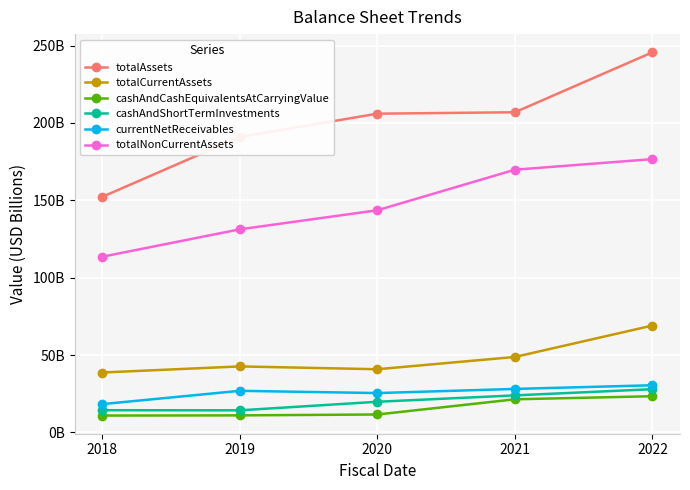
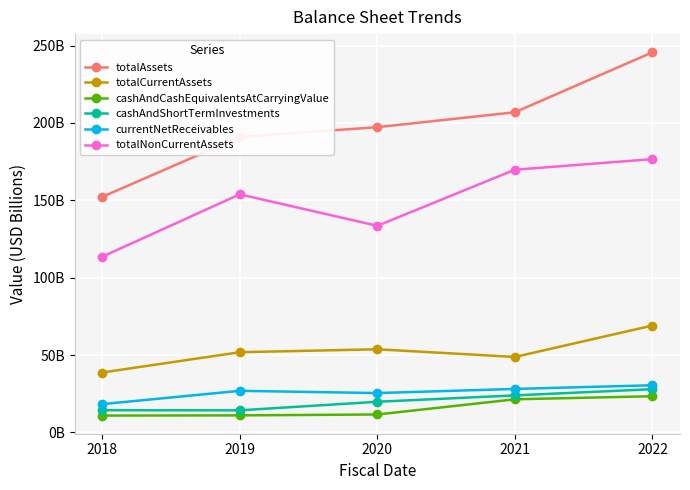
  {
    "totalAssets": {
      "2018": 152000000000,
-     "2020": 206000000000,
+     "2020": 197000000000,
      "2021": 207000000000,
      "2022": 246000000000
    },
    "totalCurrentAssets": {
      "2018": 39000000000,
-     "2019": 43000000000,
-     "2020": 41000000000,
+     "2019": 52000000000,
+     "2020": 54000000000,
      "2021": 49000000000,
      "2022": 69000000000
    },
    "cashAndCashEquivalentsAtCarryingValue": {
      "2018": 11000000000,
      "2019": 11000000000,
      "2020": 12000000000,
      "2021": 21000000000,
      "2022": 23000000000
    },
    "cashAndShortTermInvestments": {
      "2018": 14000000000,
      "2019": 14000000000,
      "2020": 20000000000,
      "2021": 24000000000,
      "2022": 28000000000
    },
    "currentNetReceivables": {
      "2018": 18000000000,
      "2019": 27000000000,
      "2020": 25000000000,
      "2021": 28000000000,
      "2022": 30000000000
    },
    "totalNonCurrentAssets": {
      "2018": 114000000000,
-     "2019": 131000000000,
-     "2020": 144000000000,
+     "2019": 154000000000,
+     "2020": 134000000000,
      "2021": 170000000000,
      "2022": 177000000000
    }
  }
